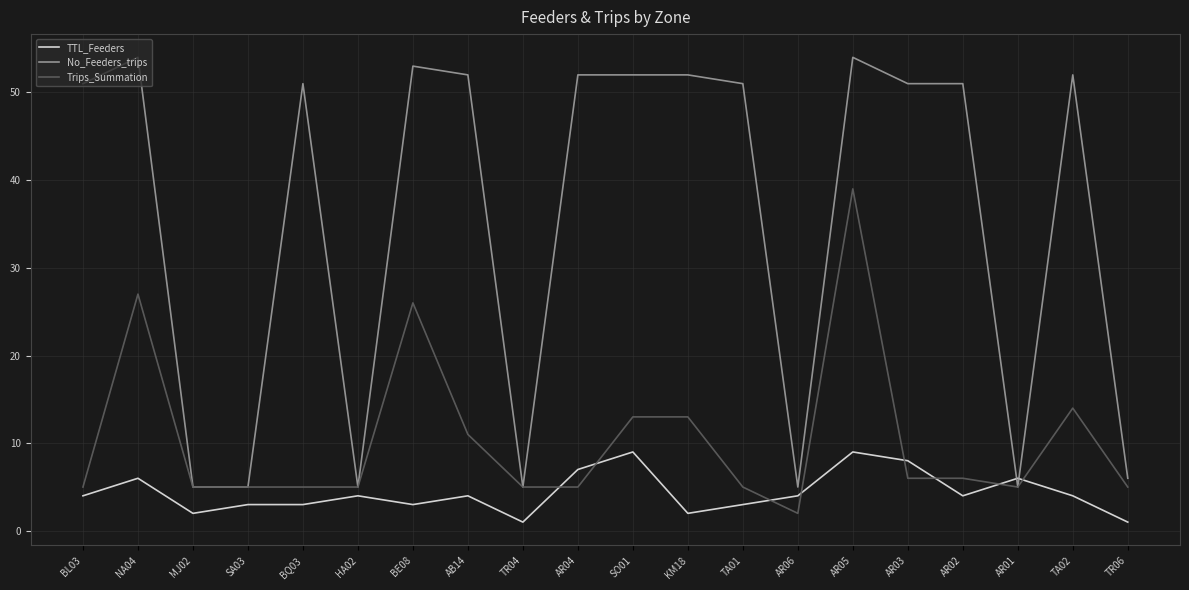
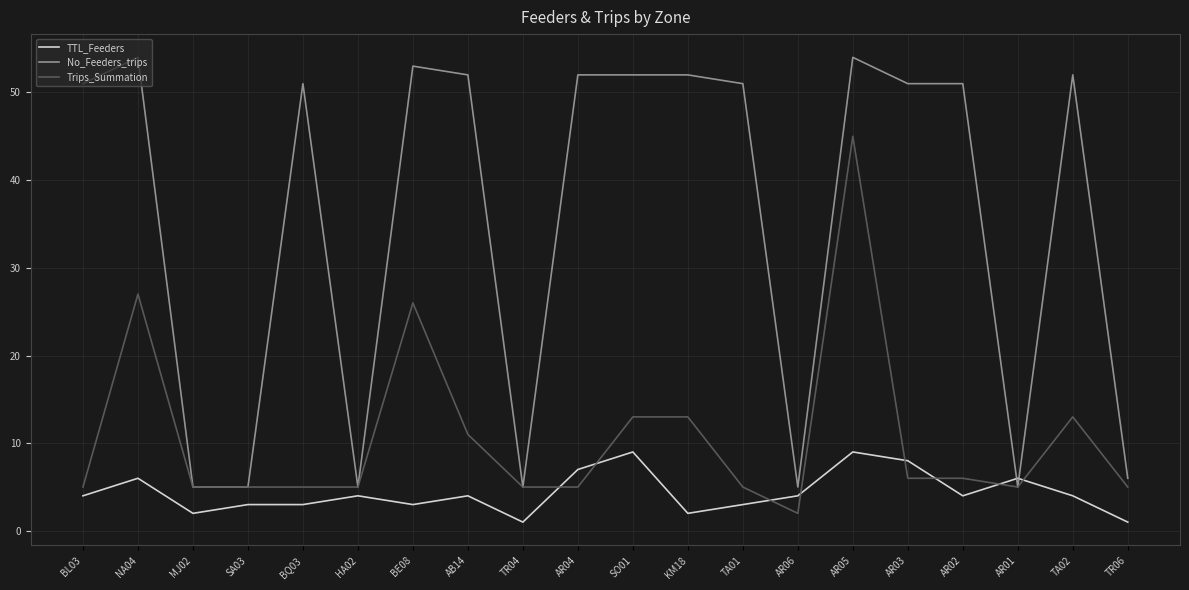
  {
    "TTL_Feeders": {
      "BL03": 4,
      "NA04": 6,
      "MJ02": 2,
      "SA03": 3,
      "BQ03": 3,
      "HA02": 4,
      "BE08": 3,
      "AB14": 4,
      "TR04": 1,
      "AR04": 7,
      "SO01": 9,
      "KM18": 2,
      "TA01": 3,
      "AR06": 4,
      "AR05": 9,
      "AR03": 8,
      "AR02": 4,
      "AR01": 6,
      "TA02": 4,
      "TR06": 1
    },
    "No_Feeders_trips": {
      "BQ03": 51,
      "BE08": 53,
      "AB14": 52,
      "AR04": 52,
      "SO01": 52,
      "KM18": 52,
      "TA01": 51,
      "AR06": 5,
      "AR05": 54,
      "AR03": 51,
      "AR02": 51,
      "TA02": 52,
      "TR06": 6
    },
    "Trips_Summation": {
      "BL03": 5,
      "NA04": 27,
      "BQ03": 5,
      "BE08": 26,
      "AB14": 11,
      "AR04": 5,
      "SO01": 13,
      "KM18": 13,
      "TA01": 5,
      "AR06": 2,
-     "AR05": 39,
+     "AR05": 45,
      "AR03": 6,
      "AR02": 6,
-     "TA02": 14,
+     "TA02": 13,
      "TR06": 5
    }
  }
